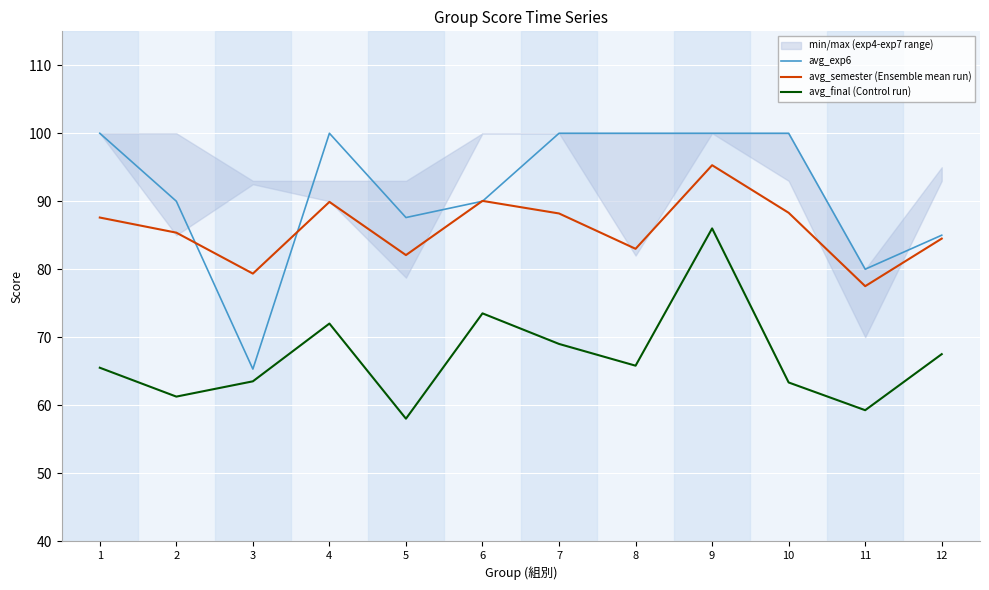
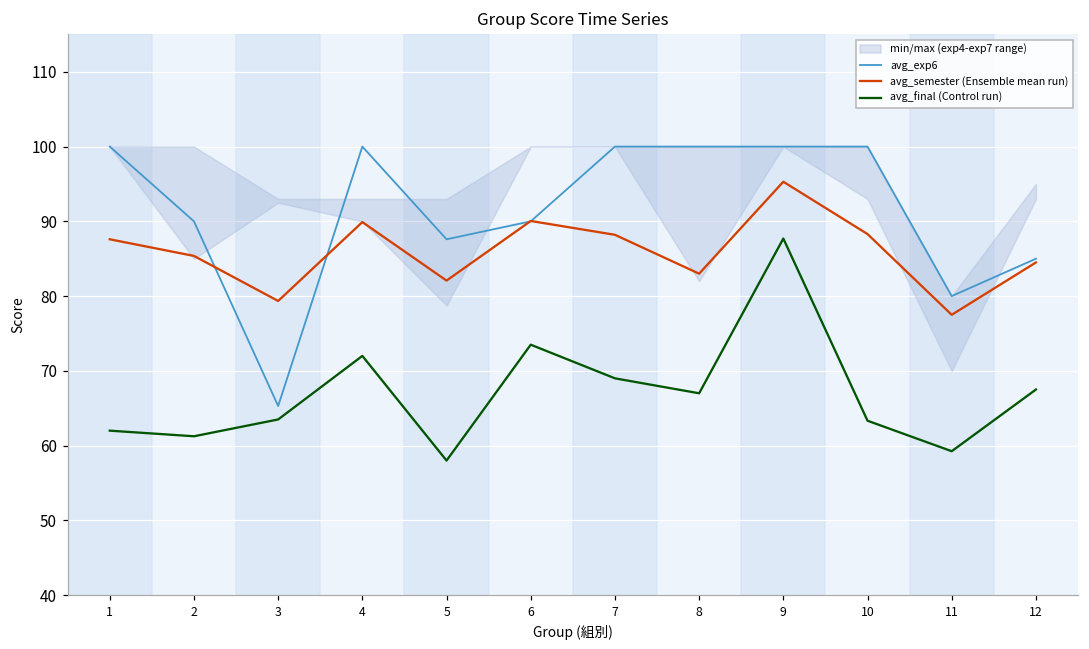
  {
    "avg_exp6": {
      "2": 90,
      "3": 65,
      "4": 100,
      "5": 88,
      "12": 85
    },
    "avg_semester (Ensemble mean run)": {
      "1": 88,
      "2": 85,
      "3": 79,
      "4": 90,
      "5": 82,
      "7": 88,
      "8": 83,
      "9": 95,
      "10": 88,
      "11": 78,
      "12": 85
    },
    "avg_final (Control run)": {
-     "1": 66,
+     "1": 62,
      "2": 61,
      "3": 64,
      "4": 72,
      "5": 58,
      "6": 74,
      "7": 69,
-     "8": 66,
-     "9": 86,
+     "8": 67,
+     "9": 88,
      "10": 63,
      "11": 59,
      "12": 68
    }
  }
